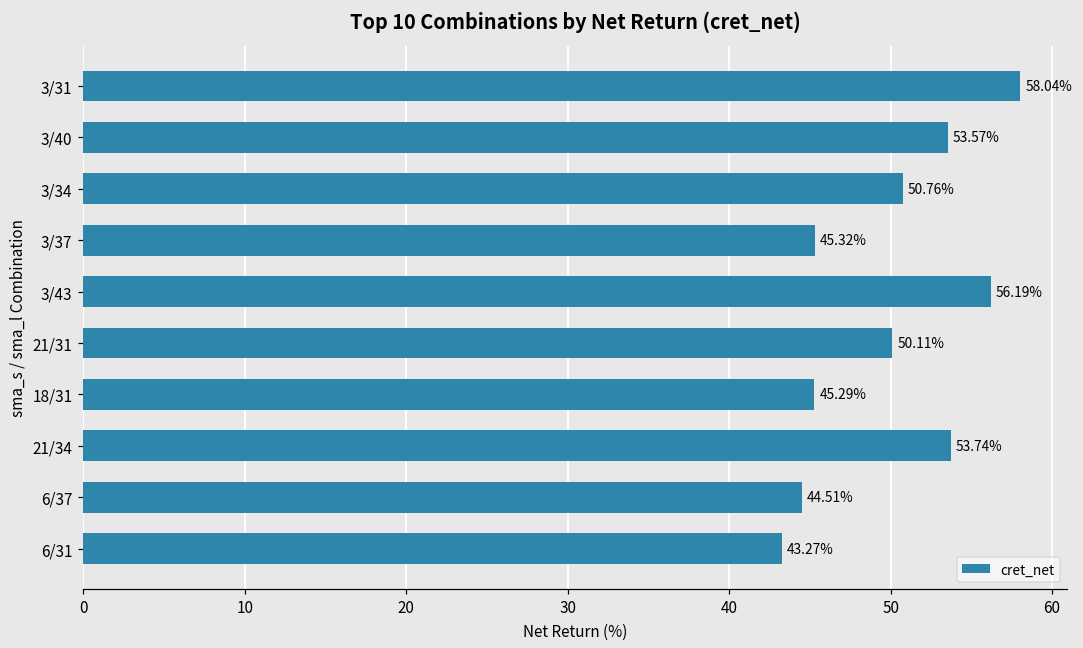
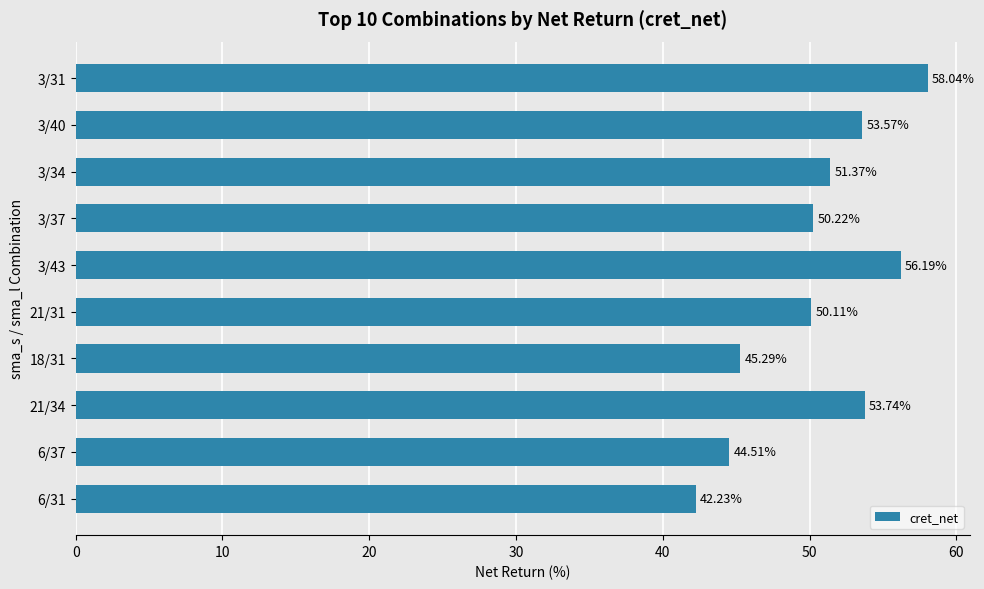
  {
    "3/31": "58.04%",
    "3/40": "53.57%",
-   "3/34": "50.76%",
-   "3/37": "45.32%",
+   "3/34": "51.37%",
+   "3/37": "50.22%",
    "3/43": "56.19%",
    "21/31": "50.11%",
    "18/31": "45.29%",
    "21/34": "53.74%",
    "6/37": "44.51%",
-   "6/31": "43.27%"
+   "6/31": "42.23%"
  }
